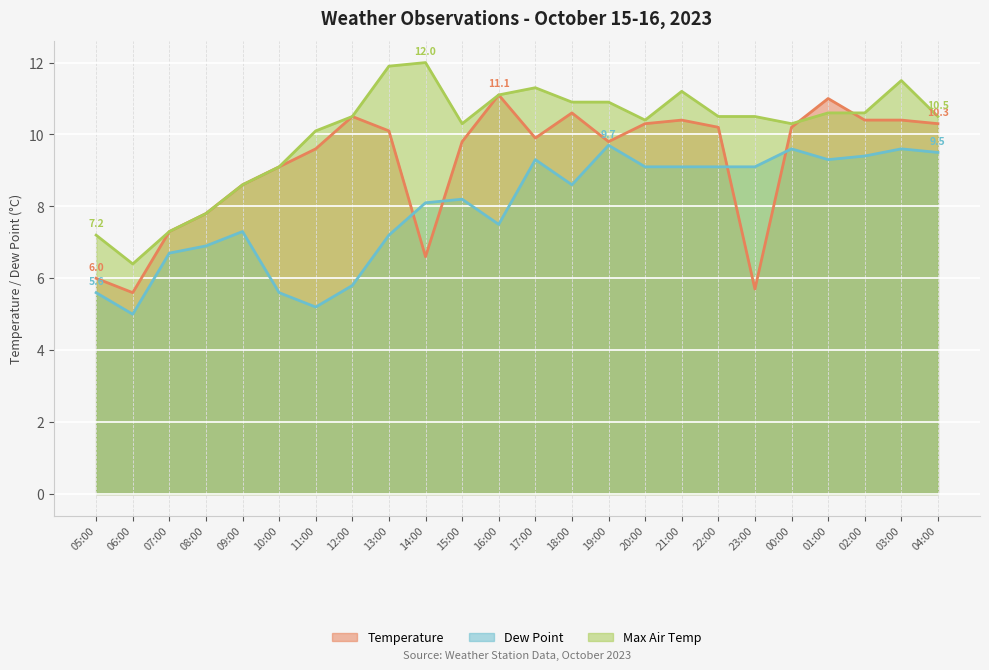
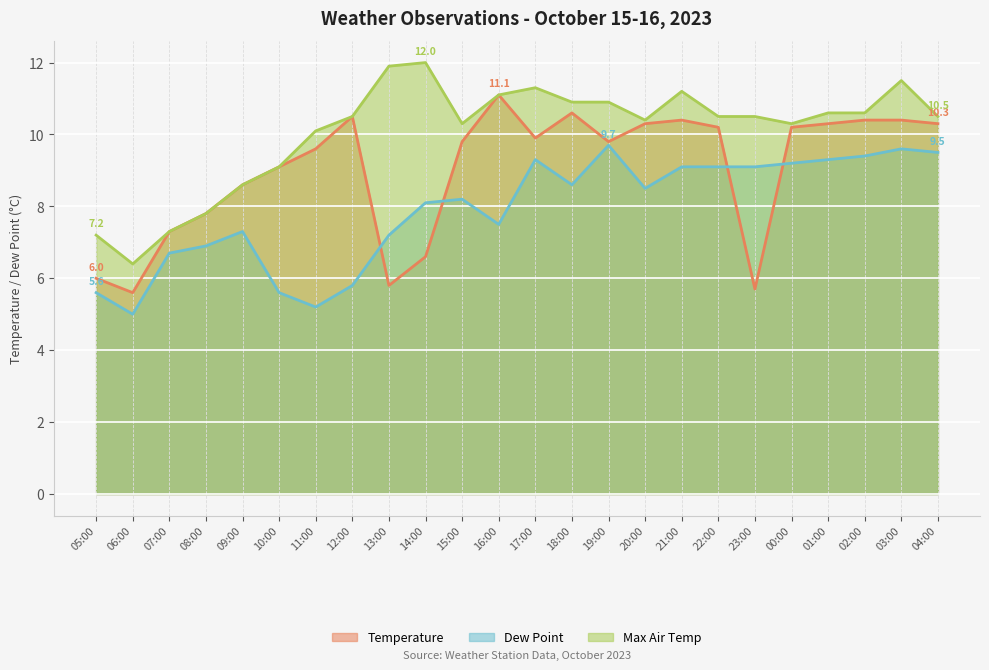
  {
    "Temperature": {
      "11:00": 9.6,
-     "13:00": 10.1,
+     "13:00": 5.8,
      "14:00": 6.6,
      "15:00": 9.8,
      "17:00": 9.9,
      "18:00": 10.6,
      "20:00": 10.3,
      "21:00": 10.4,
      "22:00": 10.2,
      "23:00": 5.7,
      "00:00": 10.2,
-     "01:00": 11.0,
+     "01:00": 10.3,
      "02:00": 10.4,
      "03:00": 10.4
    },
    "Dew Point": {
      "06:00": 5.0,
      "07:00": 6.7,
      "08:00": 6.9,
      "09:00": 7.3,
      "10:00": 5.6,
      "11:00": 5.2,
      "12:00": 5.8,
      "13:00": 7.2,
      "14:00": 8.1,
      "15:00": 8.2,
      "16:00": 7.5,
      "17:00": 9.3,
      "18:00": 8.6,
-     "20:00": 9.1,
+     "20:00": 8.5,
      "21:00": 9.1,
      "22:00": 9.1,
      "23:00": 9.1,
-     "00:00": 9.6,
+     "00:00": 9.2,
      "01:00": 9.3,
      "02:00": 9.4,
      "03:00": 9.6
    },
    "Max Air Temp": {
      "05:00": 7.2,
      "14:00": 12.0
    }
  }
